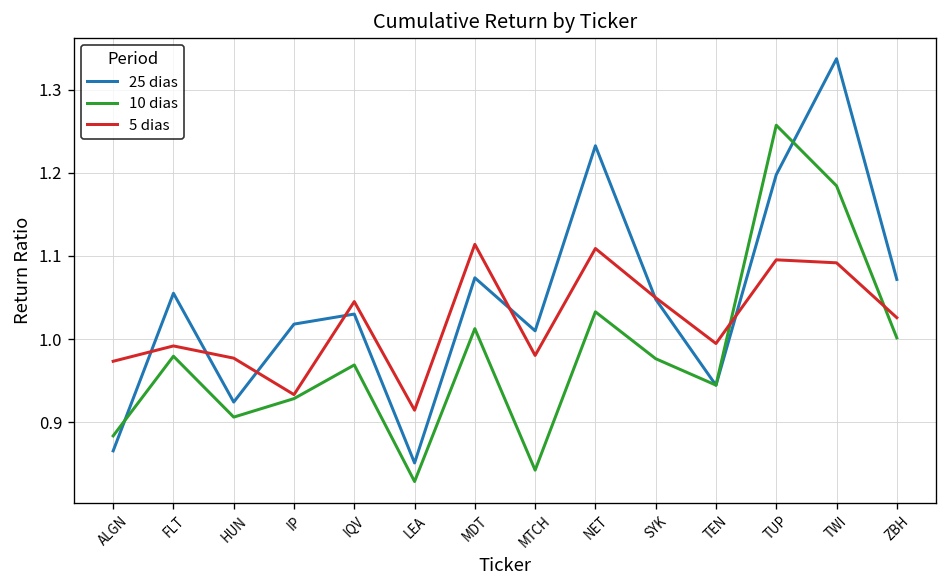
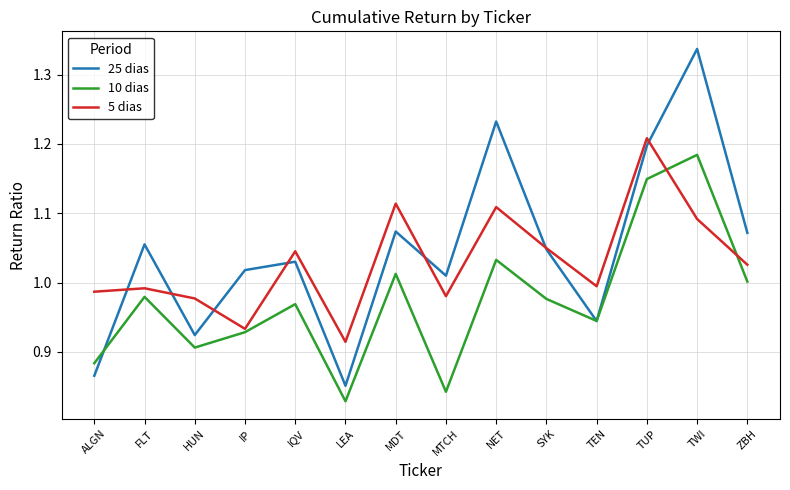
  {
    "25 dias": {
      "ALGN": 0.87,
      "FLT": 1.06,
      "HUN": 0.92,
      "IP": 1.02,
      "IQV": 1.03,
      "LEA": 0.85,
      "MDT": 1.07,
      "MTCH": 1.01,
      "NET": 1.23,
      "TUP": 1.20,
      "TWI": 1.34,
      "ZBH": 1.07
    },
    "10 dias": {
      "ALGN": 0.88,
      "FLT": 0.98,
      "HUN": 0.91,
      "IP": 0.93,
      "IQV": 0.97,
      "LEA": 0.83,
      "MDT": 1.01,
      "MTCH": 0.84,
      "NET": 1.03,
      "SYK": 0.98,
-     "TUP": 1.26,
+     "TUP": 1.15,
      "TWI": 1.18,
      "ZBH": 1.00
    },
    "5 dias": {
-     "ALGN": 0.97,
+     "ALGN": 0.99,
      "FLT": 0.99,
      "HUN": 0.98,
      "IP": 0.93,
      "IQV": 1.05,
      "LEA": 0.91,
      "MDT": 1.11,
      "MTCH": 0.98,
      "NET": 1.11,
      "TEN": 0.99,
-     "TUP": 1.10,
+     "TUP": 1.21,
      "TWI": 1.09,
      "ZBH": 1.03
    }
  }
